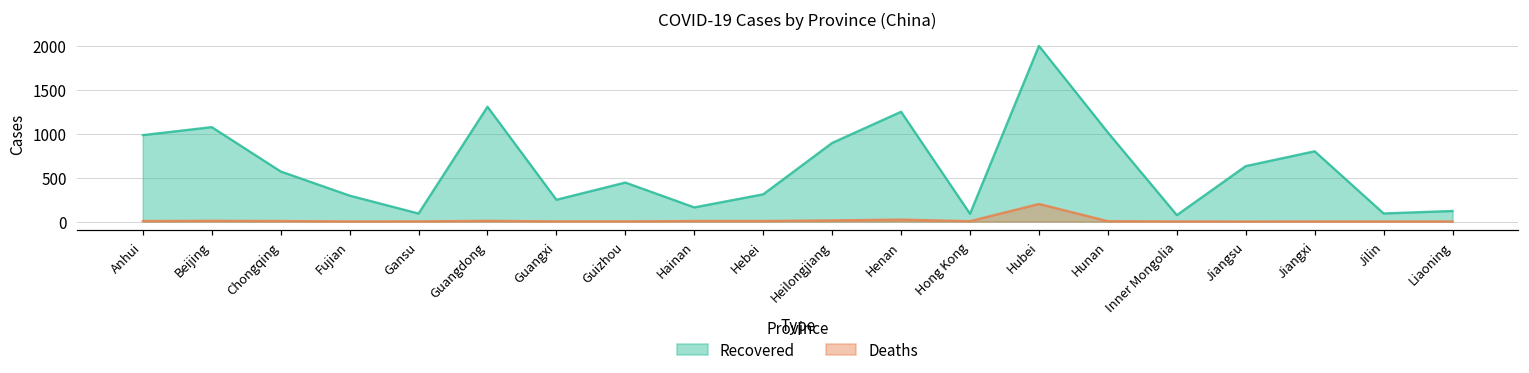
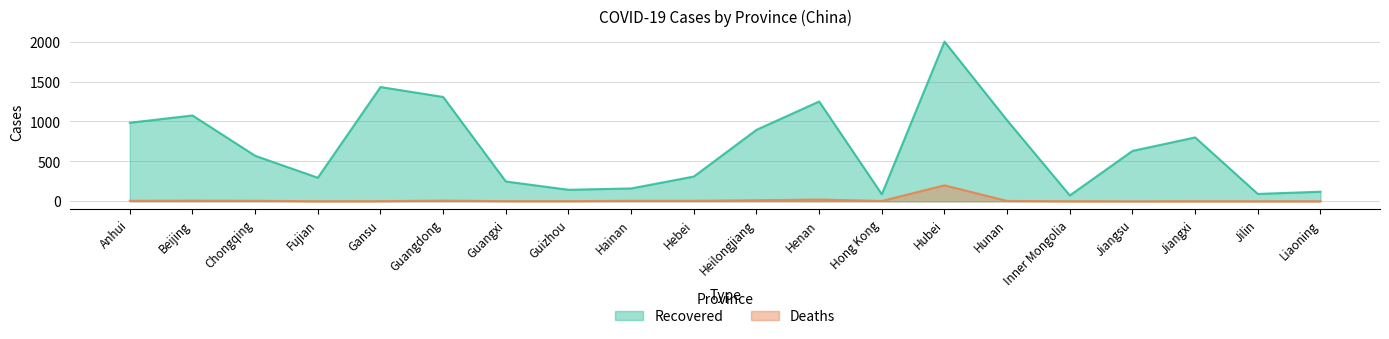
  {
    "Recovered": {
      "Anhui": 1000,
      "Beijing": 1100,
      "Chongqing": 600,
      "Fujian": 300,
-     "Gansu": 100,
+     "Gansu": 1400,
      "Guangdong": 1300,
      "Guangxi": 200,
-     "Guizhou": 400,
+     "Guizhou": 100,
      "Hainan": 200,
      "Hebei": 300,
      "Heilongjiang": 900,
      "Henan": 1300,
      "Hong Kong": 100,
      "Hubei": 2000,
      "Hunan": 1000,
      "Inner Mongolia": 100,
      "Jiangsu": 600,
      "Jiangxi": 800,
      "Jilin": 100,
      "Liaoning": 100
    },
    "Deaths": {
      "Anhui": 0,
      "Beijing": 0,
      "Chongqing": 0,
      "Fujian": 0,
      "Gansu": 0,
      "Guangdong": 0,
      "Guangxi": 0,
      "Guizhou": 0,
      "Hainan": 0,
      "Hebei": 0,
      "Heilongjiang": 0,
      "Henan": 0,
      "Hong Kong": 0,
      "Hubei": 200,
      "Hunan": 0,
      "Inner Mongolia": 0,
      "Jiangsu": 0,
      "Jiangxi": 0,
      "Jilin": 0,
      "Liaoning": 0
    }
  }
